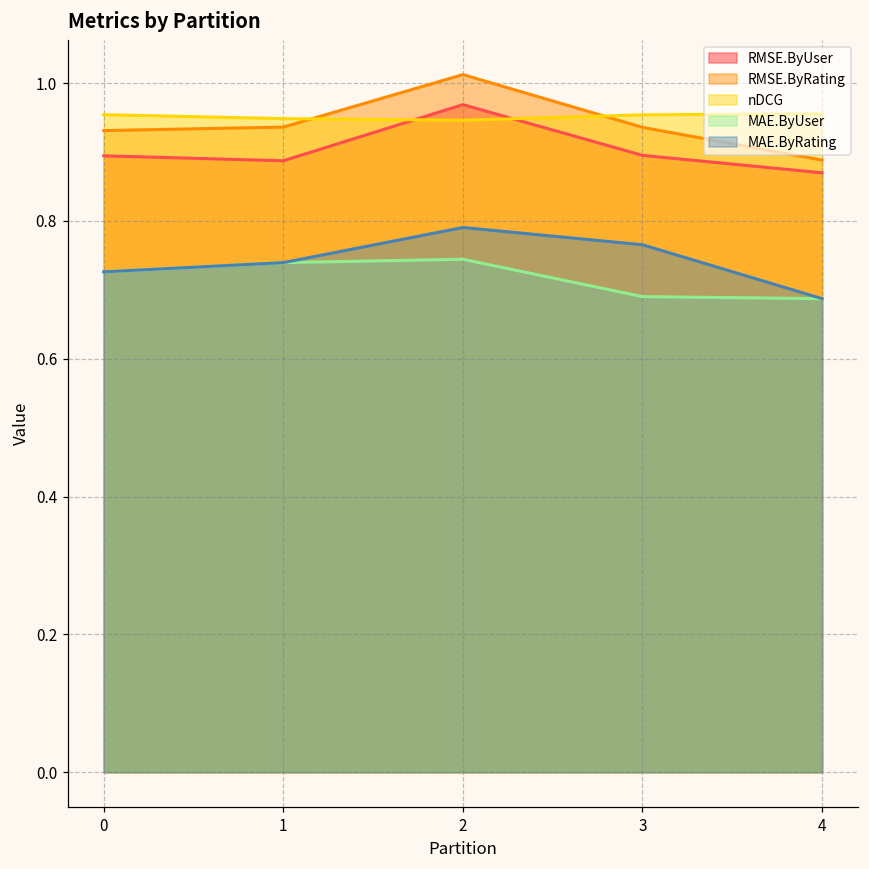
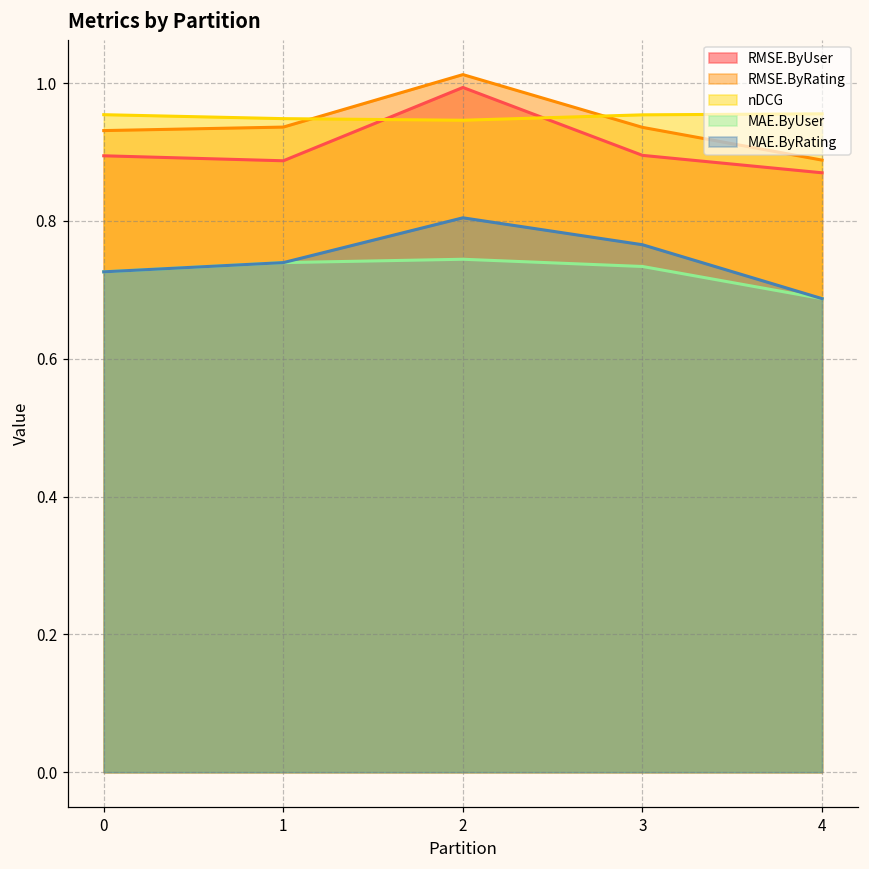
  {
    "RMSE.ByUser": {
      "0": 0.89,
      "1": 0.89,
-     "2": 0.97,
+     "2": 0.99,
      "3": 0.90,
      "4": 0.87
    },
    "MAE.ByUser": {
      "2": 0.74,
-     "3": 0.69
+     "3": 0.73
    },
    "MAE.ByRating": {
-     "2": 0.79,
+     "2": 0.80,
      "3": 0.77
    }
  }
